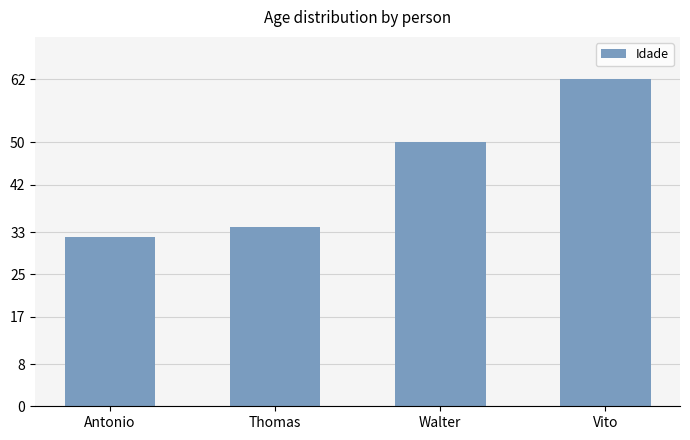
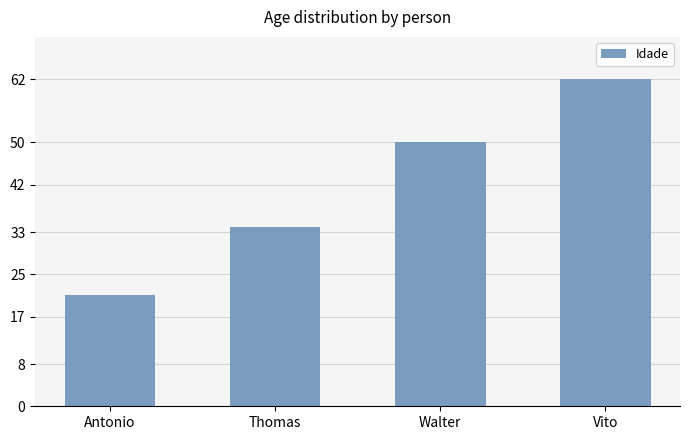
  {
-   "Antonio": 32,
+   "Antonio": 21,
    "Thomas": 34,
    "Walter": 50,
    "Vito": 62
  }
